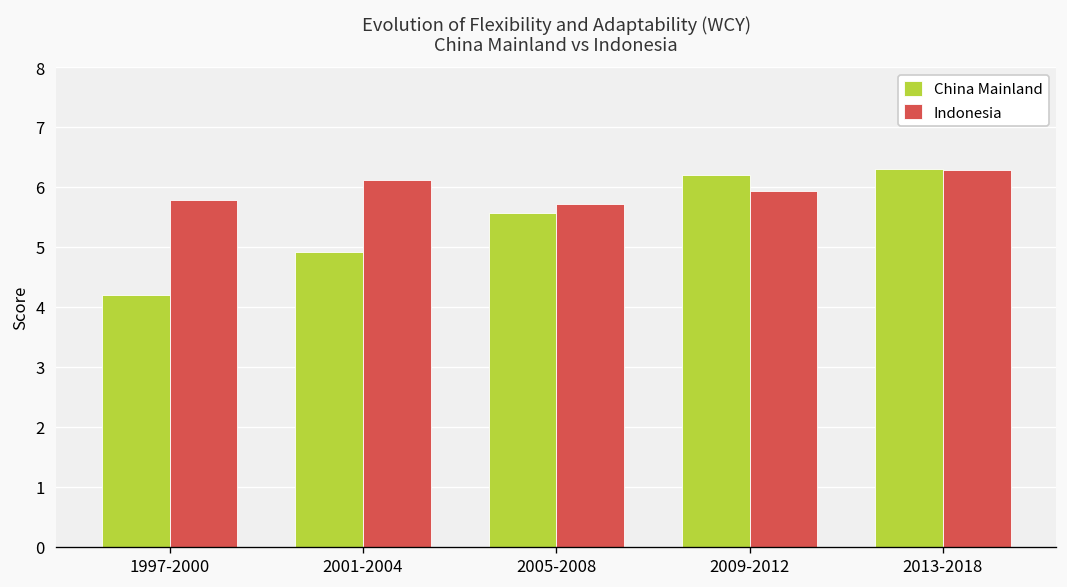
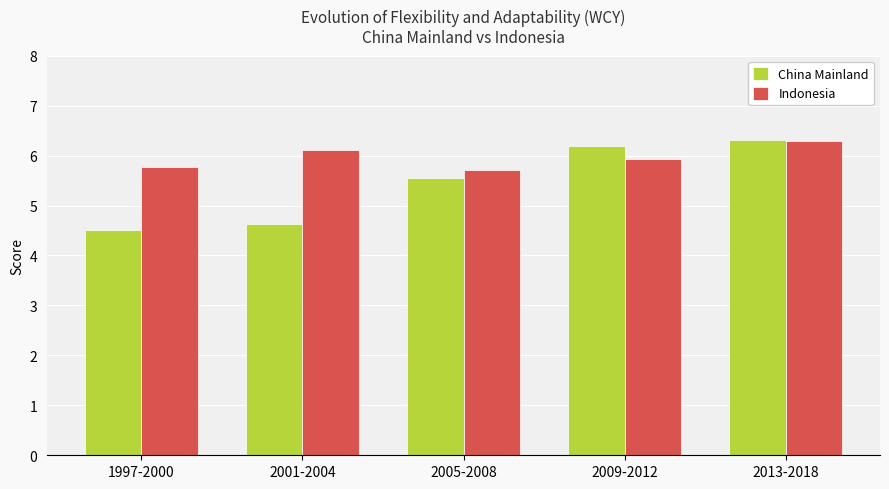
  {
    "China Mainland": {
-     "1997-2000": 4.2,
-     "2001-2004": 4.9,
+     "1997-2000": 4.5,
+     "2001-2004": 4.6,
      "2005-2008": 5.6,
      "2009-2012": 6.2,
      "2013-2018": 6.3
    },
    "Indonesia": {
      "1997-2000": 5.8,
      "2001-2004": 6.1,
      "2005-2008": 5.7,
      "2009-2012": 5.9,
      "2013-2018": 6.3
    }
  }
